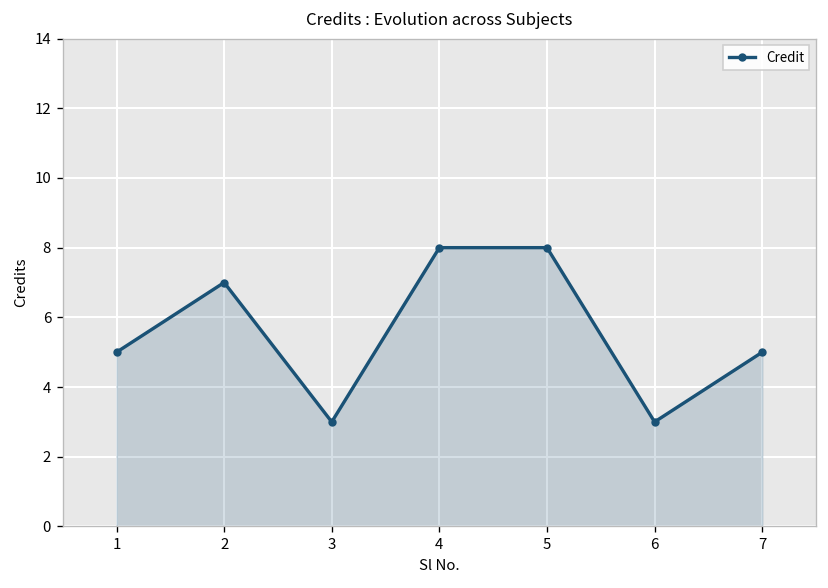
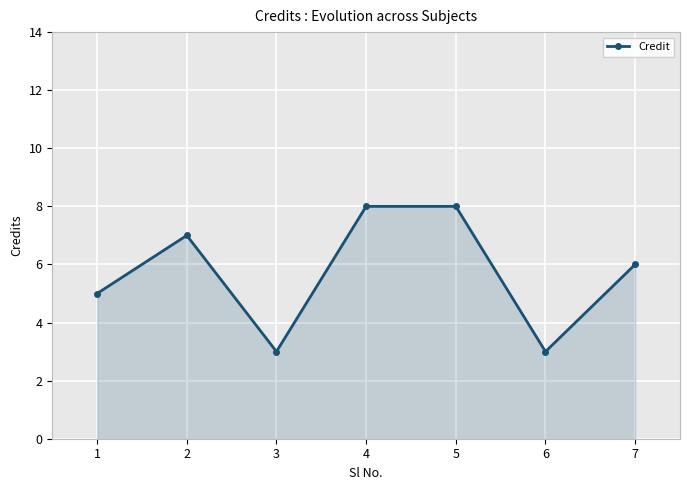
  {
    "1": 5,
    "2": 7,
    "3": 3,
    "4": 8,
    "5": 8,
    "6": 3,
-   "7": 5
+   "7": 6
  }
